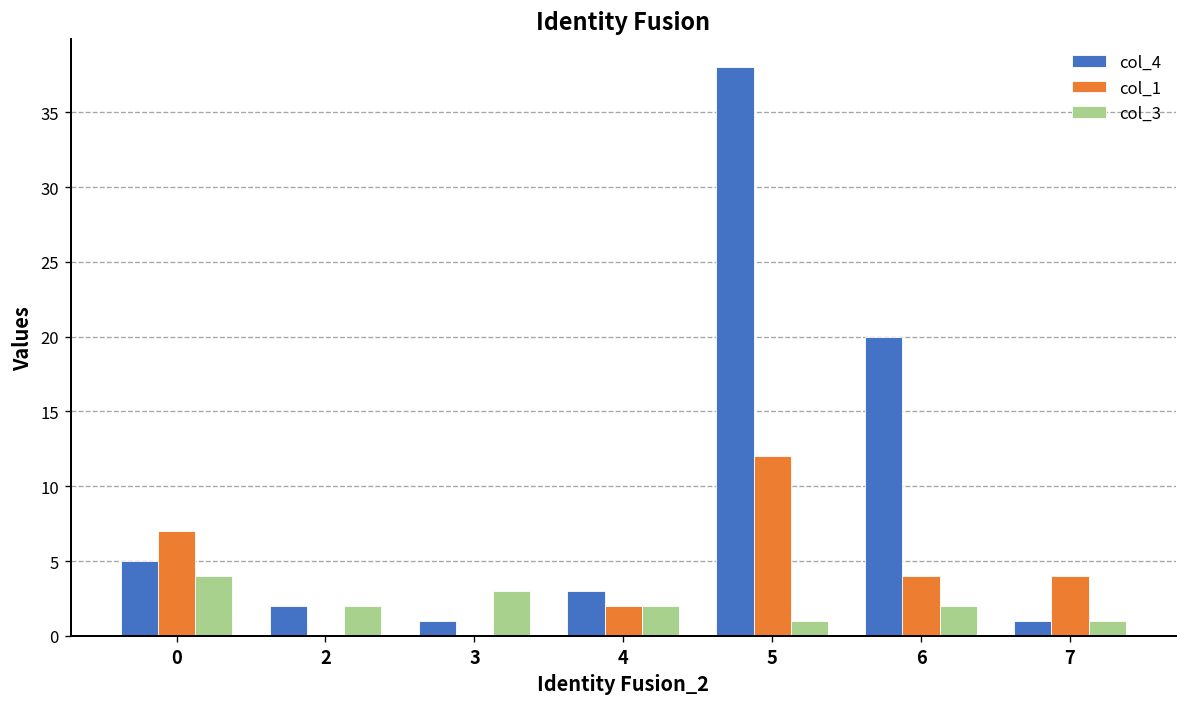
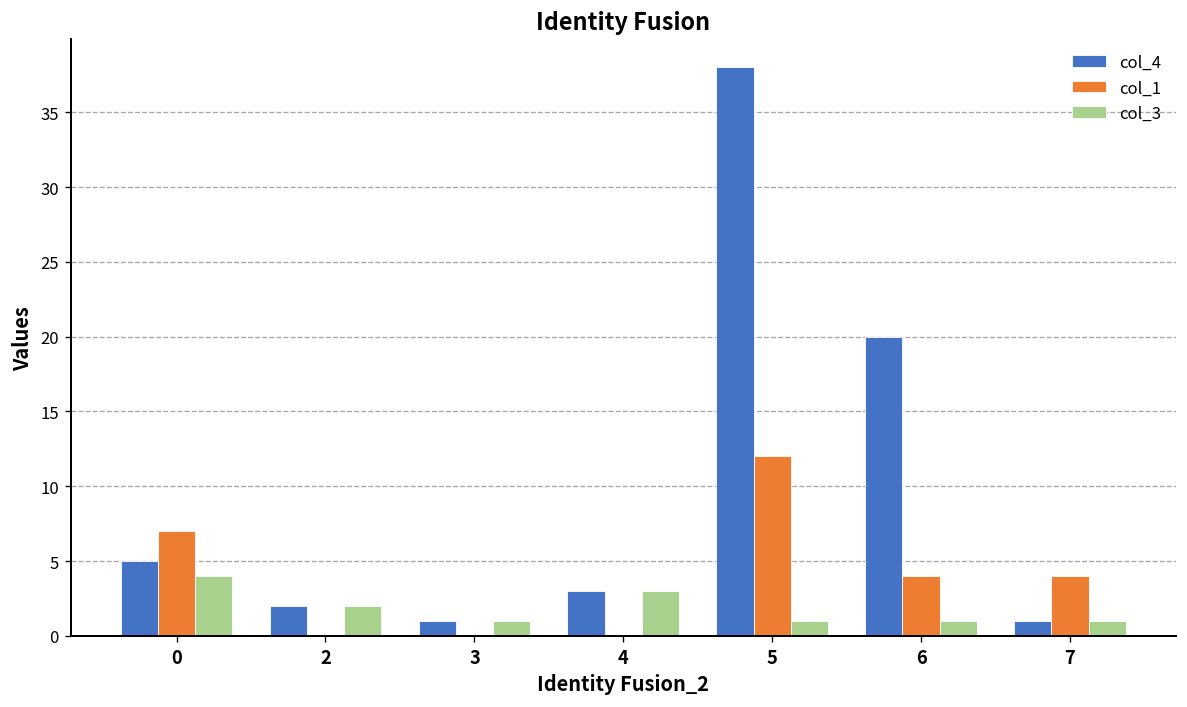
  {
    "col_4": {
      "0": 5,
      "2": 2,
      "3": 1,
      "4": 3,
      "5": 38,
      "6": 20,
      "7": 1
    },
    "col_1": {
      "0": 7,
      "2": 0,
      "3": 0,
-     "4": 2,
+     "4": 0,
      "5": 12,
      "6": 4,
      "7": 4
    },
    "col_3": {
      "0": 4,
      "2": 2,
-     "3": 3,
-     "4": 2,
+     "3": 1,
+     "4": 3,
      "5": 1,
-     "6": 2,
+     "6": 1,
      "7": 1
    }
  }
